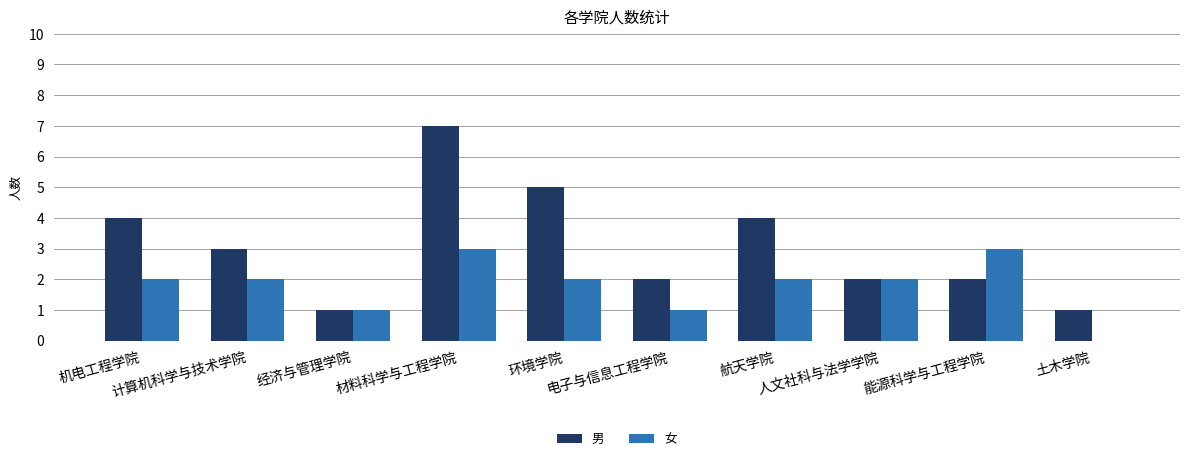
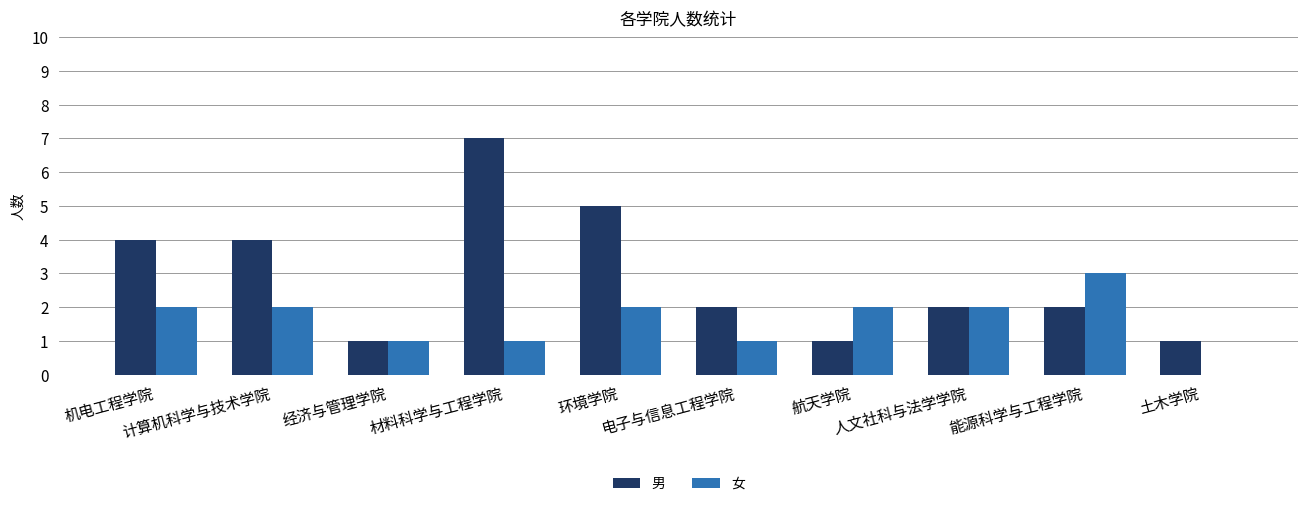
  {
    "男": {
      "机电工程学院": 4,
-     "计算机科学与技术学院": 3,
+     "计算机科学与技术学院": 4,
      "经济与管理学院": 1,
      "材料科学与工程学院": 7,
      "环境学院": 5,
      "电子与信息工程学院": 2,
-     "航天学院": 4,
+     "航天学院": 1,
      "人文社科与法学学院": 2,
      "能源科学与工程学院": 2,
      "土木学院": 1
    },
    "女": {
      "机电工程学院": 2,
      "计算机科学与技术学院": 2,
      "经济与管理学院": 1,
-     "材料科学与工程学院": 3,
+     "材料科学与工程学院": 1,
      "环境学院": 2,
      "电子与信息工程学院": 1,
      "航天学院": 2,
      "人文社科与法学学院": 2,
      "能源科学与工程学院": 3,
      "土木学院": 0
    }
  }
